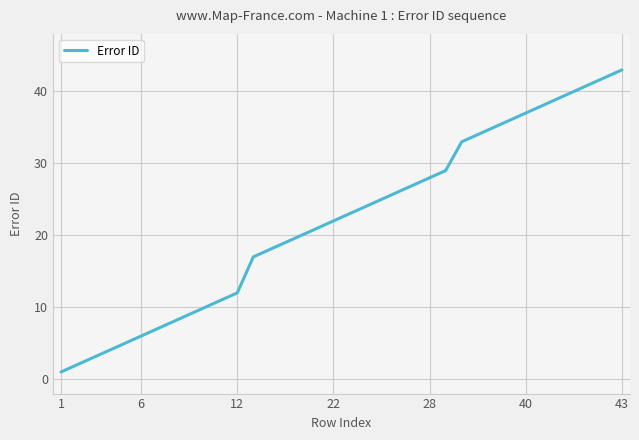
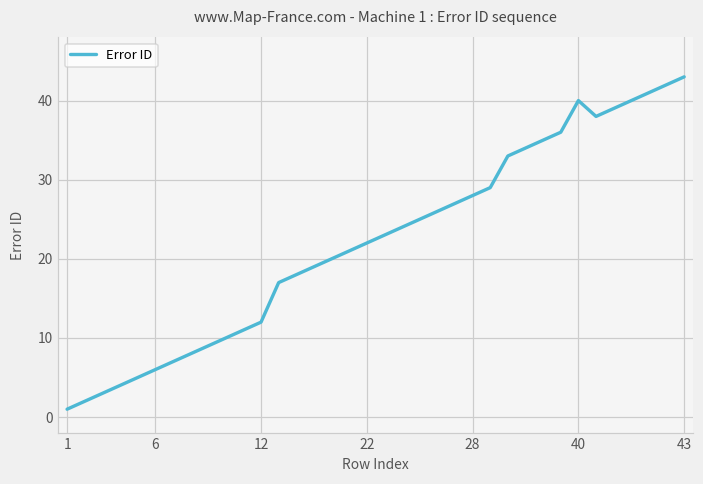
  {
-   "40": 37,
+   "40": 40,
    "43": 43
  }
